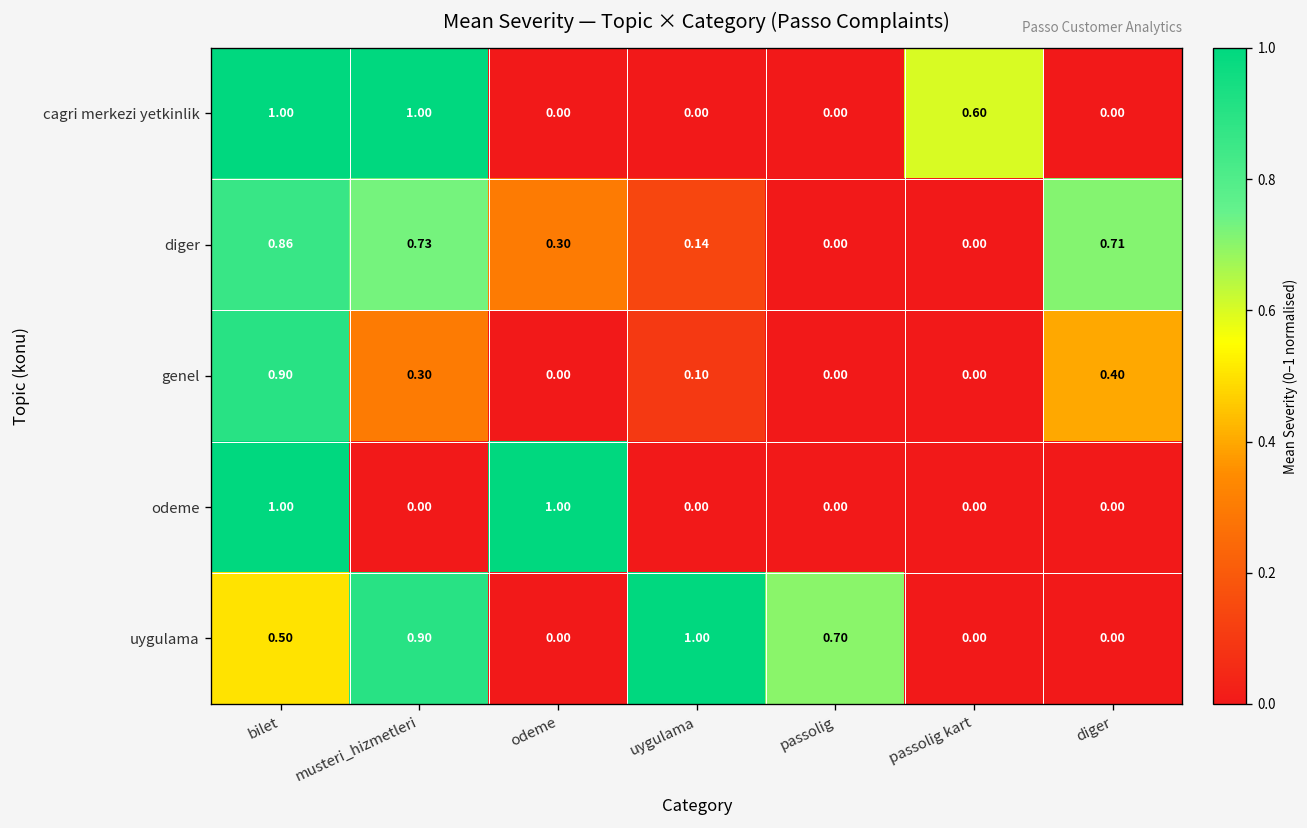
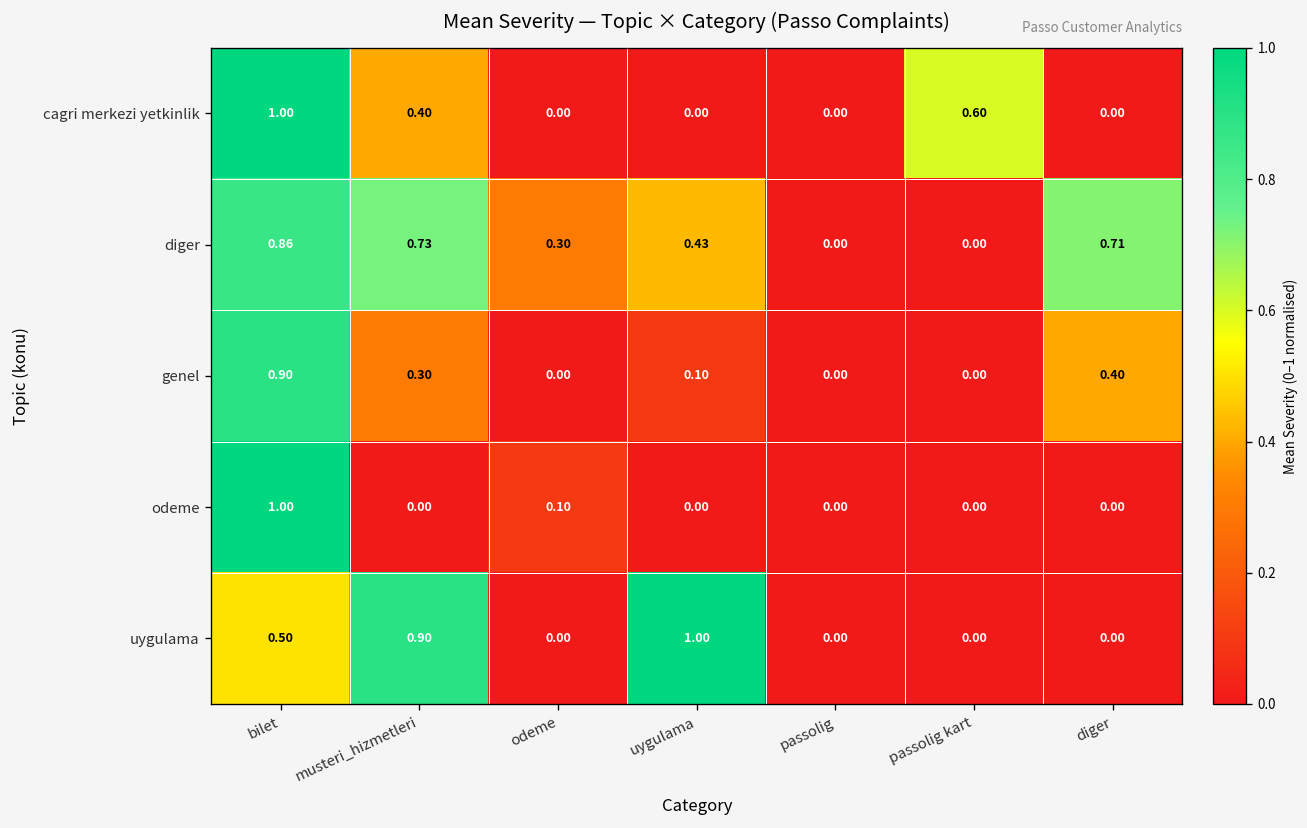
  {
    "cagri merkezi yetkinlik": {
      "bilet": 1.00,
-     "musteri_hizmetleri": 1.00,
+     "musteri_hizmetleri": 0.40,
      "odeme": 0.00,
      "uygulama": 0.00,
      "passolig": 0.00,
      "passolig kart": 0.60,
      "diger": 0.00
    },
    "diger": {
      "bilet": 0.86,
      "musteri_hizmetleri": 0.73,
      "odeme": 0.30,
-     "uygulama": 0.14,
+     "uygulama": 0.43,
      "passolig": 0.00,
      "passolig kart": 0.00,
      "diger": 0.71
    },
    "genel": {
      "bilet": 0.90,
      "musteri_hizmetleri": 0.30,
      "odeme": 0.00,
      "uygulama": 0.10,
      "passolig": 0.00,
      "passolig kart": 0.00,
      "diger": 0.40
    },
    "odeme": {
      "bilet": 1.00,
      "musteri_hizmetleri": 0.00,
-     "odeme": 1.00,
+     "odeme": 0.10,
      "uygulama": 0.00,
      "passolig": 0.00,
      "passolig kart": 0.00,
      "diger": 0.00
    },
    "uygulama": {
      "bilet": 0.50,
      "musteri_hizmetleri": 0.90,
      "odeme": 0.00,
      "uygulama": 1.00,
-     "passolig": 0.70,
+     "passolig": 0.00,
      "passolig kart": 0.00,
      "diger": 0.00
    }
  }
